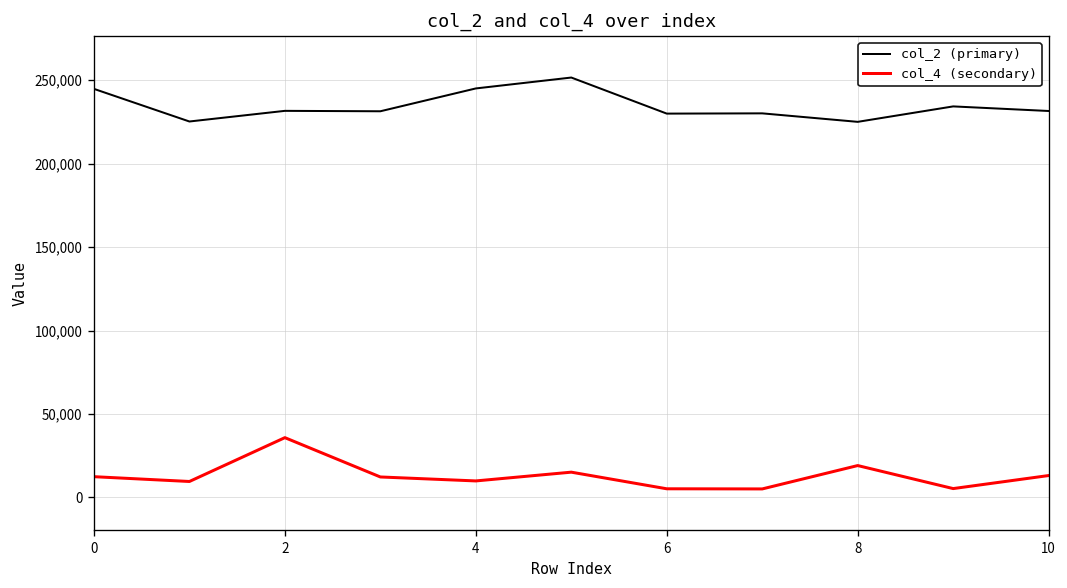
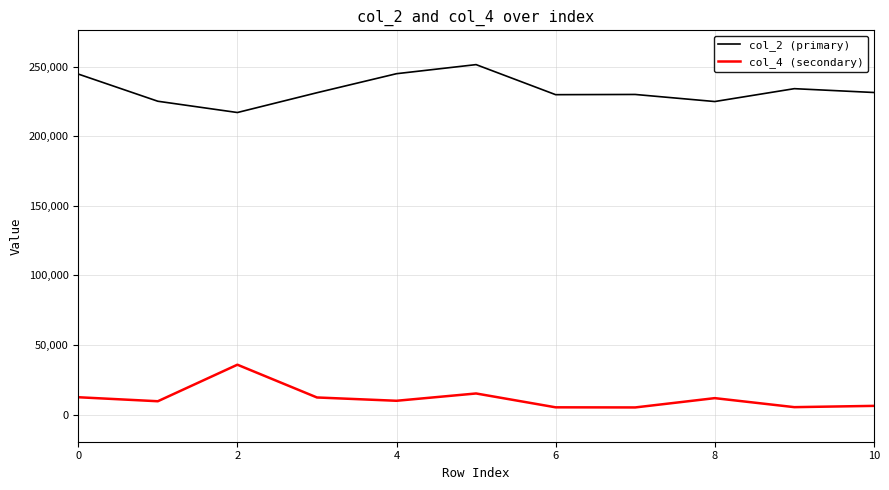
  {
    "col_2 (primary)": {
      "0": "245,000",
-     "2": "232,000",
+     "2": "217,000",
      "4": "245,000",
      "6": "230,000",
      "8": "225,000",
      "10": "232,000"
    },
    "col_4 (secondary)": {
      "0": "12,000",
      "2": "36,000",
      "4": "10,000",
      "6": "5,000",
-     "8": "19,000",
-     "10": "13,000"
+     "8": "12,000",
+     "10": "6,000"
    }
  }
